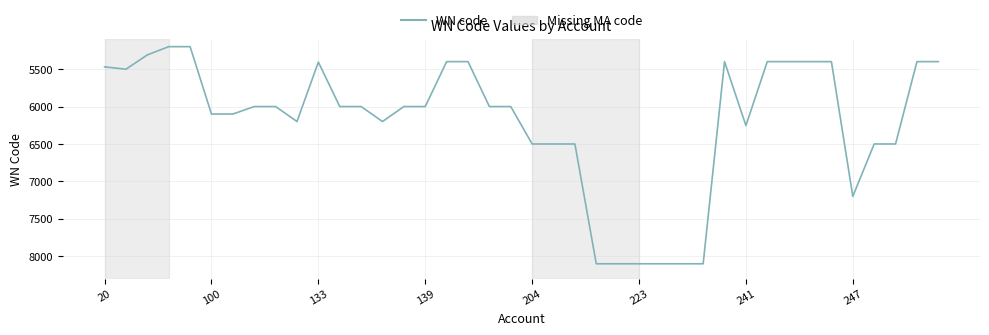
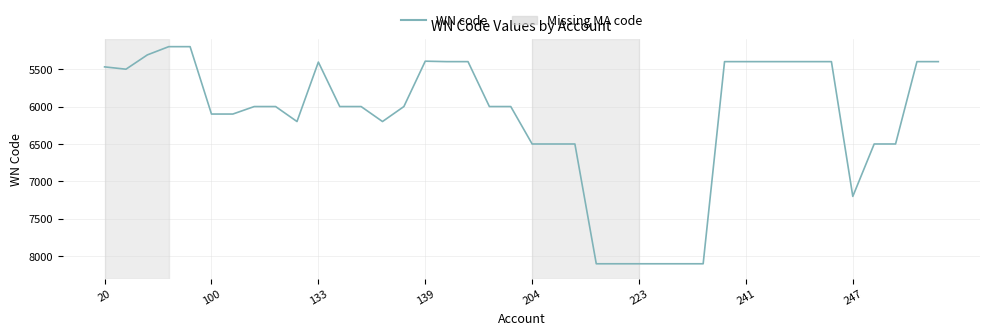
  {
    "20": 5500,
    "100": 6100,
    "133": 5400,
-   "139": 6000,
+   "139": 5400,
    "204": 6500,
    "223": 8100,
-   "241": 6300,
+   "241": 5400,
    "247": 7200
  }
